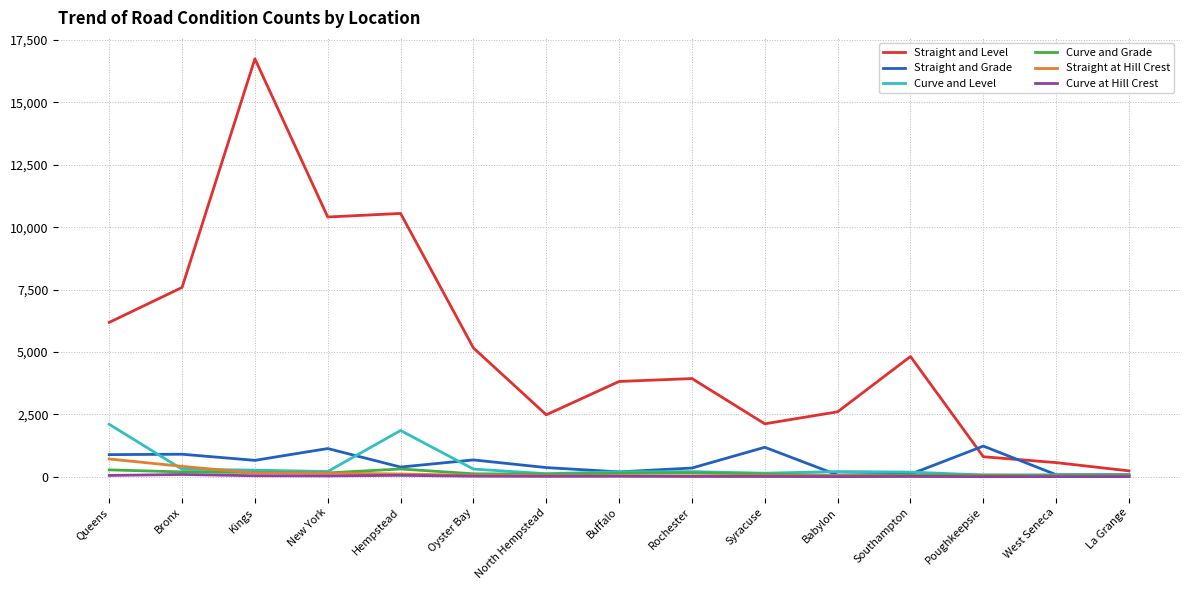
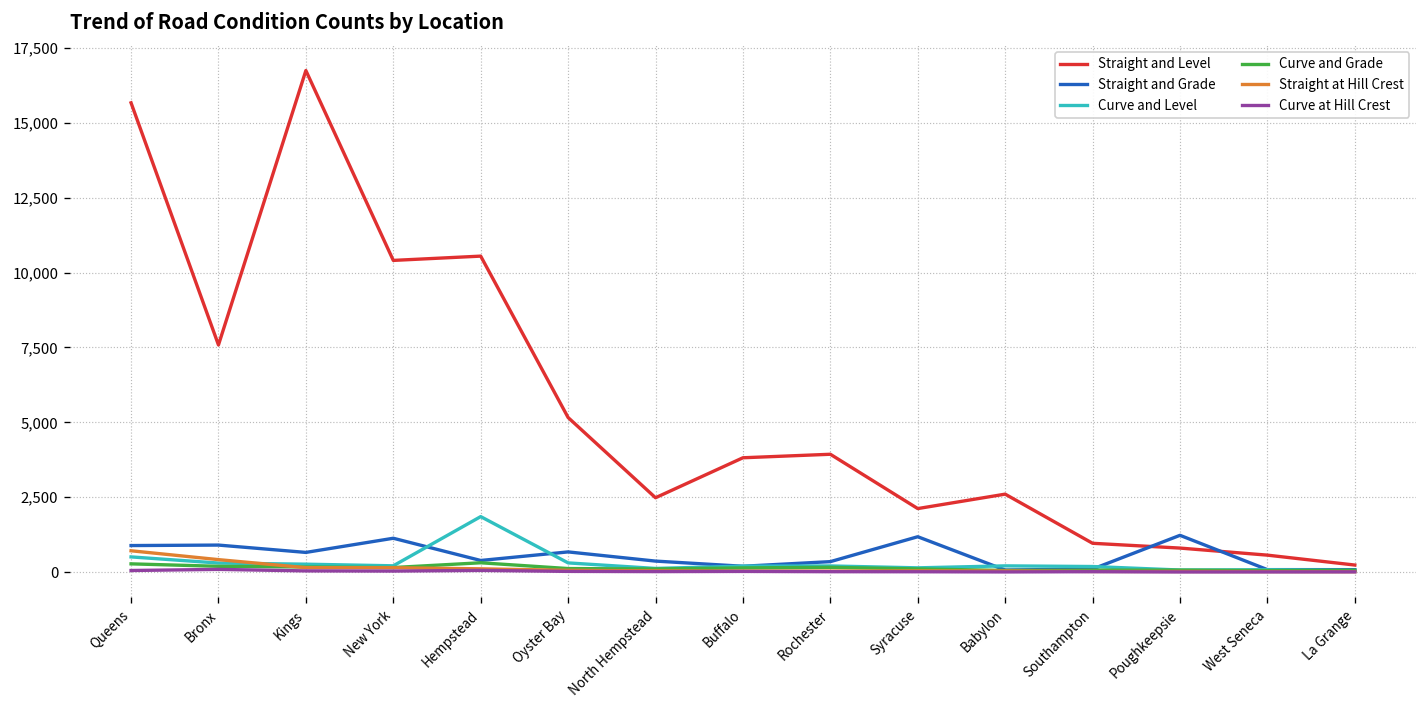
  {
    "Straight and Level": {
-     "Queens": "6,200",
+     "Queens": "15,700",
      "Bronx": "7,600",
      "Kings": "16,700",
      "New York": "10,400",
      "Hempstead": "10,600",
      "Oyster Bay": "5,200",
      "North Hempstead": "2,500",
      "Buffalo": "3,800",
      "Rochester": "3,900",
      "Syracuse": "2,100",
      "Babylon": "2,600",
-     "Southampton": "4,800",
+     "Southampton": "1,000",
      "Poughkeepsie": "800",
      "West Seneca": "600",
      "La Grange": "200"
    },
    "Straight and Grade": {
      "Queens": "900",
      "Bronx": "900",
      "Kings": "700",
      "New York": "1,100",
      "Oyster Bay": "700",
      "North Hempstead": "400",
      "Rochester": "300",
      "Syracuse": "1,200",
      "Poughkeepsie": "1,200"
    },
    "Curve and Level": {
-     "Queens": "2,100",
+     "Queens": "500",
      "Bronx": "300",
      "Hempstead": "1,900",
      "Oyster Bay": "300",
      "Babylon": "200"
    },
    "Curve and Grade": {
      "Queens": "300",
      "Bronx": "200"
    },
    "Straight at Hill Crest": {
      "Queens": "700",
      "Bronx": "400"
    },
    "Curve at Hill Crest": {
      "Queens": "100",
      "Bronx": "100",
      "Kings": "0",
      "New York": "0"
    }
  }
